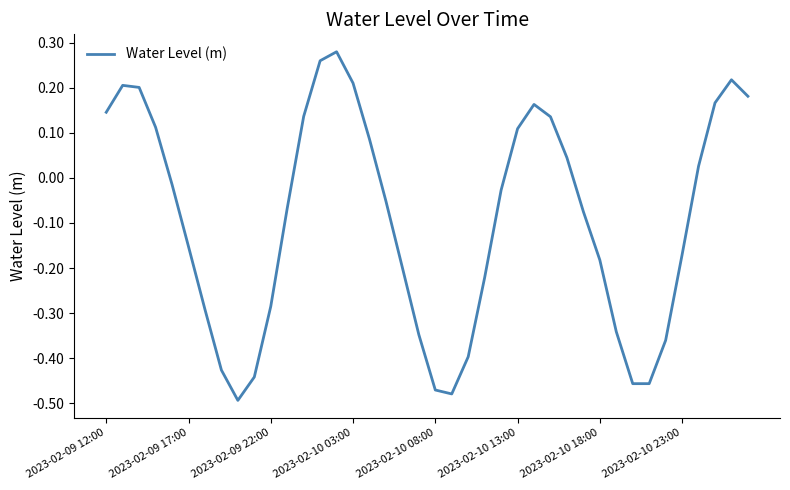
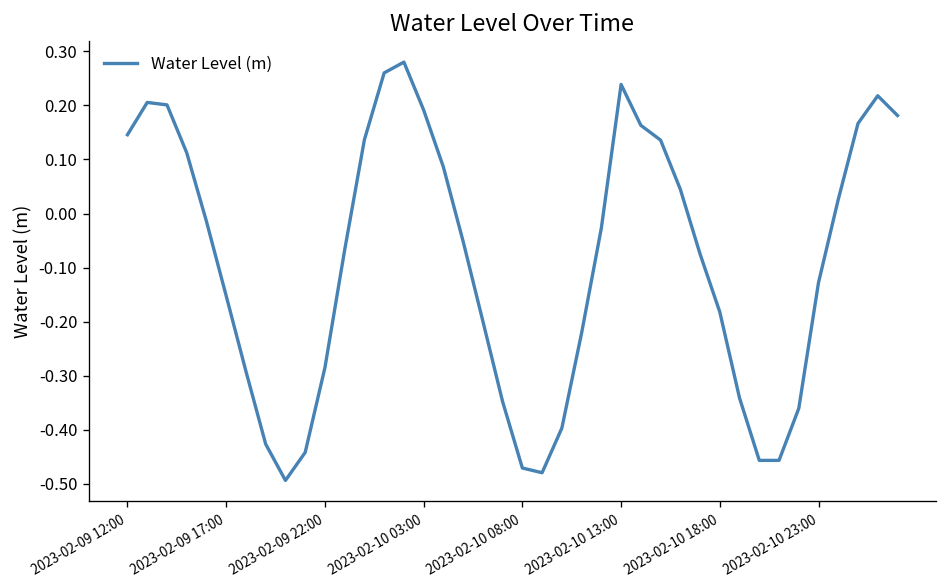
  {
    "2023-02-09 12:00": 0.15,
    "2023-02-09 17:00": -0.15,
    "2023-02-09 22:00": -0.29,
-   "2023-02-10 03:00": 0.21,
+   "2023-02-10 03:00": 0.19,
    "2023-02-10 08:00": -0.47,
-   "2023-02-10 13:00": 0.11,
+   "2023-02-10 13:00": 0.24,
    "2023-02-10 18:00": -0.18,
-   "2023-02-10 23:00": -0.17
+   "2023-02-10 23:00": -0.13
  }
